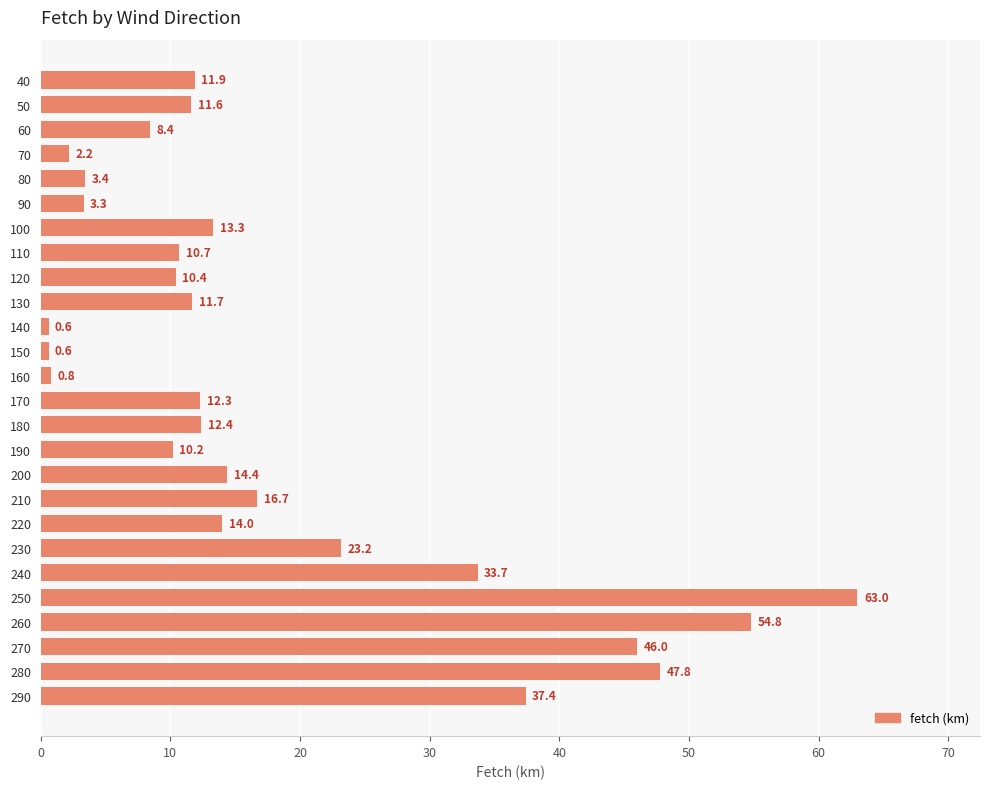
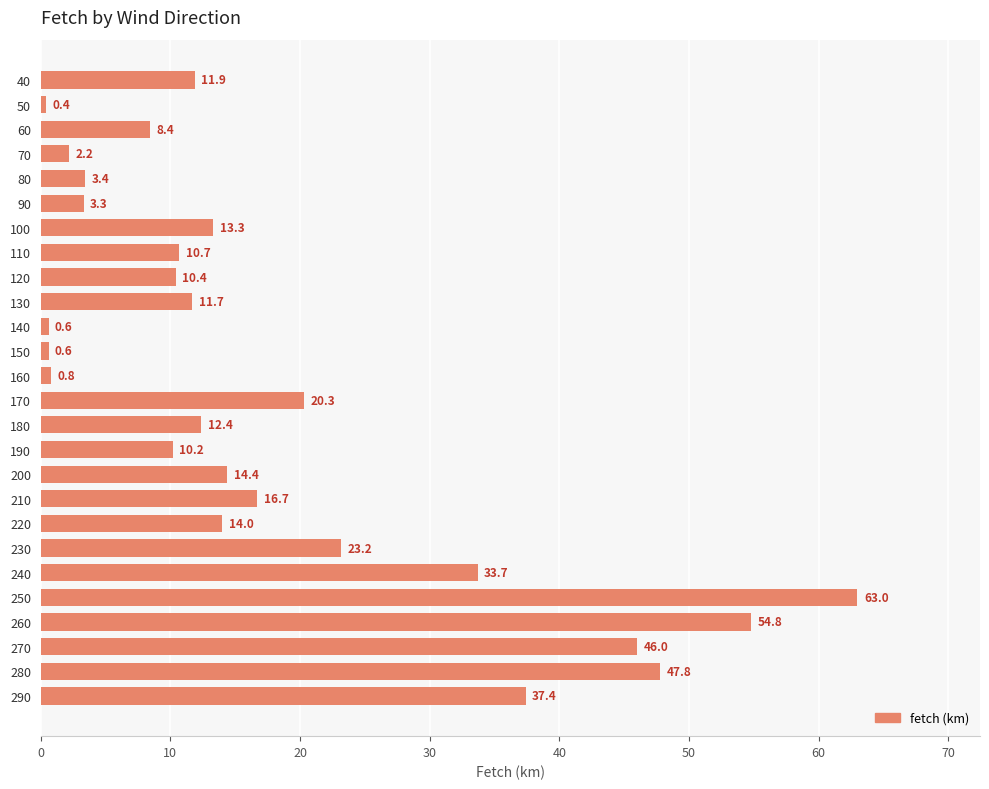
  {
    "40": 11.9,
-   "50": 11.6,
+   "50": 0.4,
    "60": 8.4,
    "70": 2.2,
    "80": 3.4,
    "90": 3.3,
    "100": 13.3,
    "110": 10.7,
    "120": 10.4,
    "130": 11.7,
    "140": 0.6,
    "150": 0.6,
    "160": 0.8,
-   "170": 12.3,
+   "170": 20.3,
    "180": 12.4,
    "190": 10.2,
    "200": 14.4,
    "210": 16.7,
    "220": 14.0,
    "230": 23.2,
    "240": 33.7,
    "250": 63.0,
    "260": 54.8,
    "270": 46.0,
    "280": 47.8,
    "290": 37.4
  }
